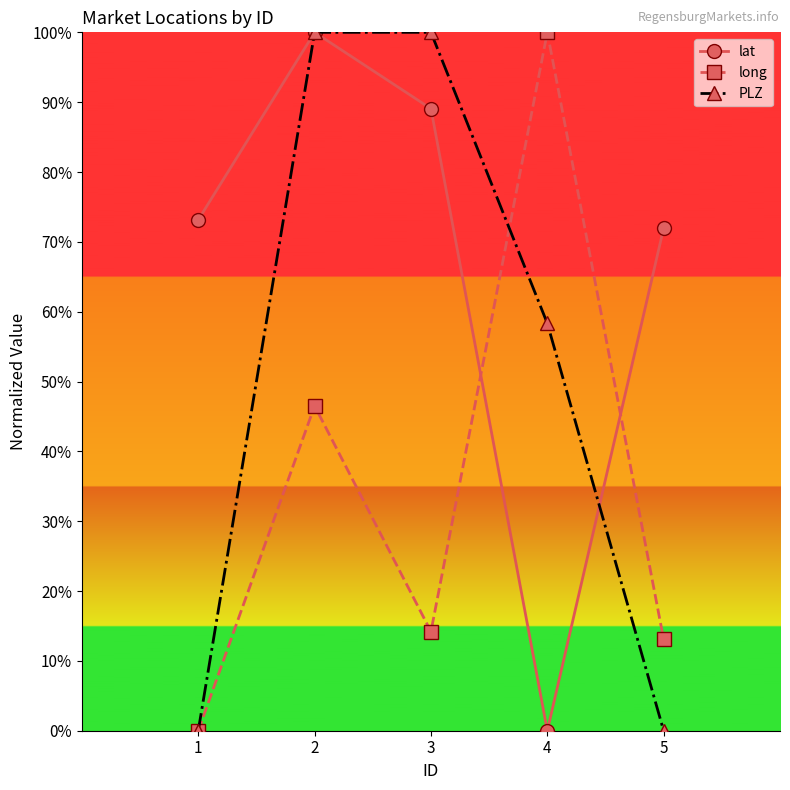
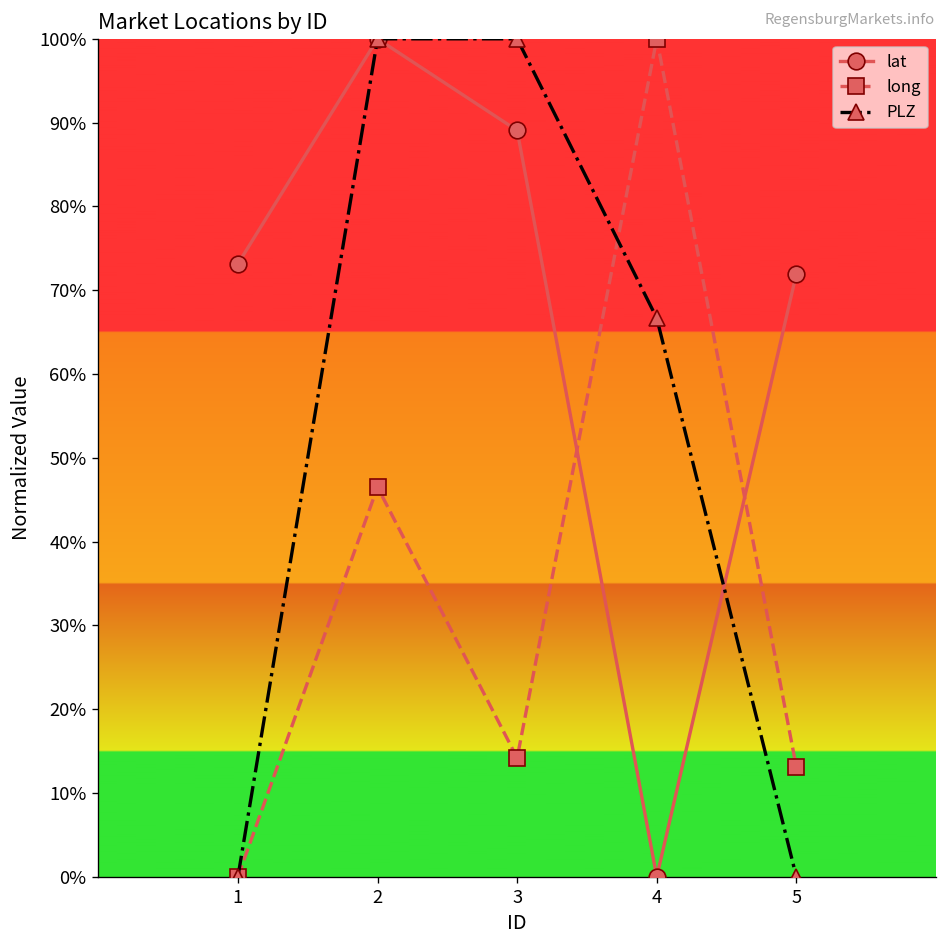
  {
    "PLZ": {
      "3": "100%",
-     "4": "58%",
+     "4": "67%",
      "5": "0%"
    }
  }
